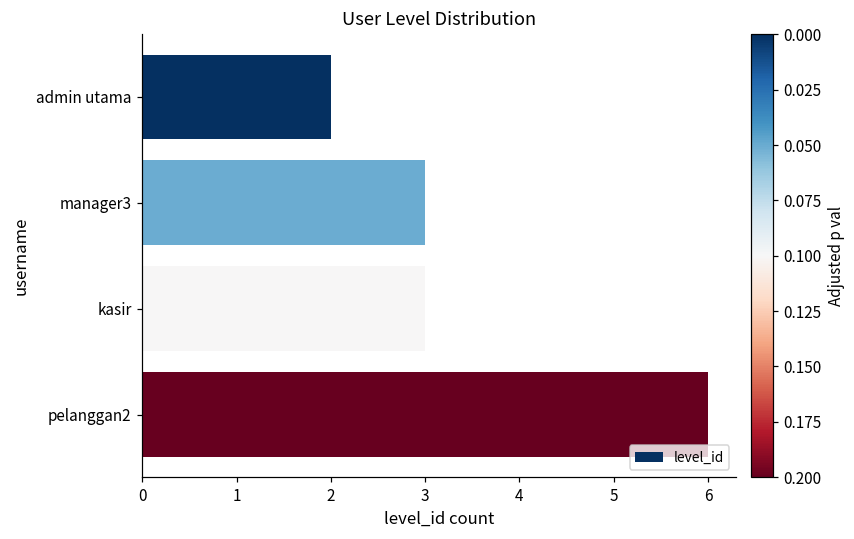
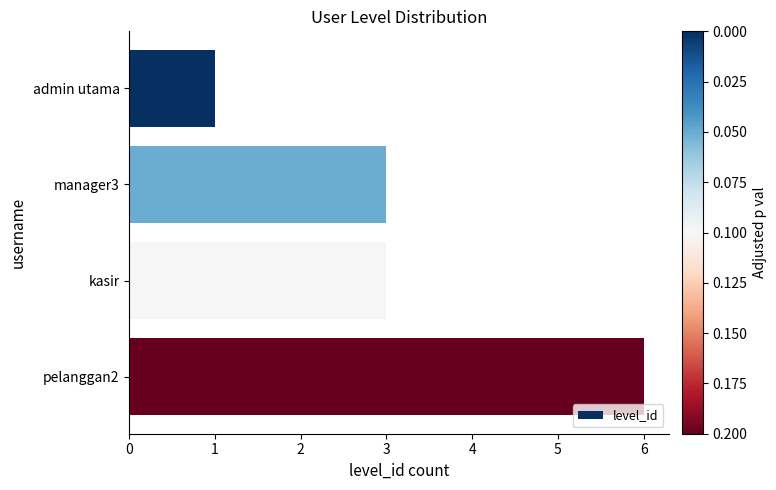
  {
-   "admin utama": 2,
+   "admin utama": 1,
    "manager3": 3,
    "kasir": 3,
    "pelanggan2": 6
  }
